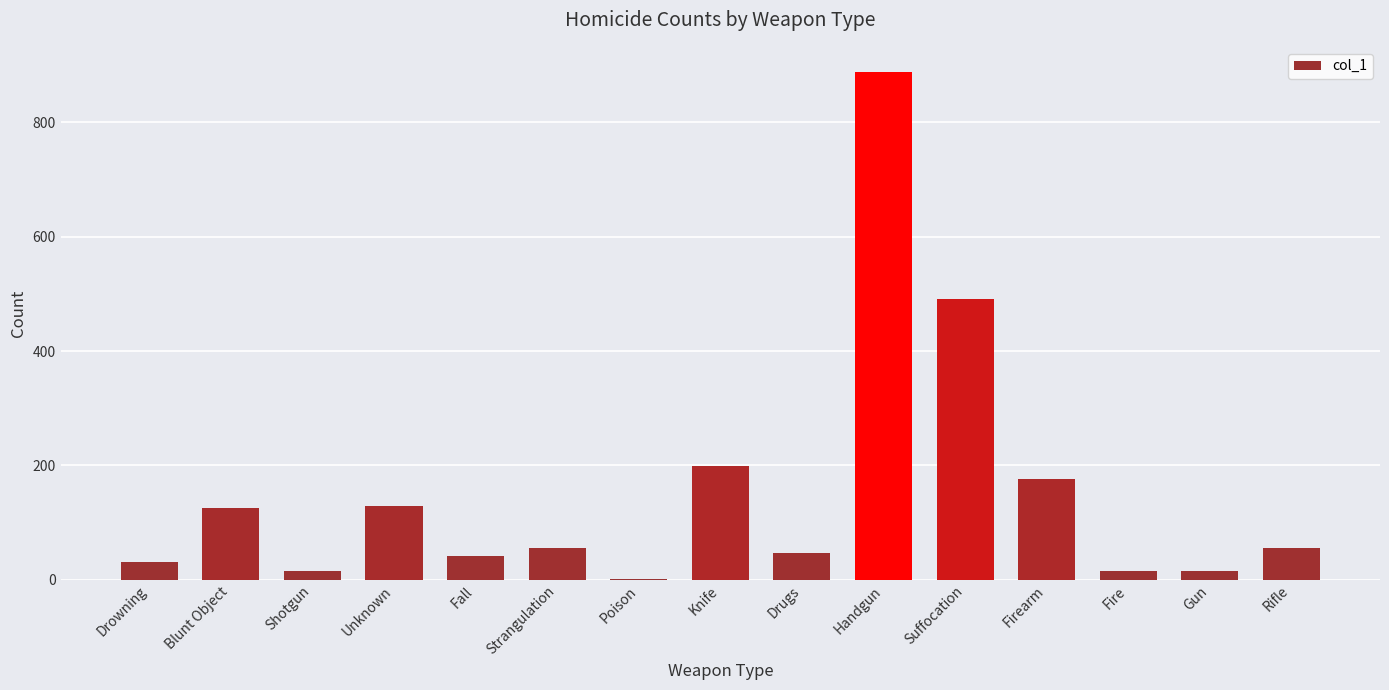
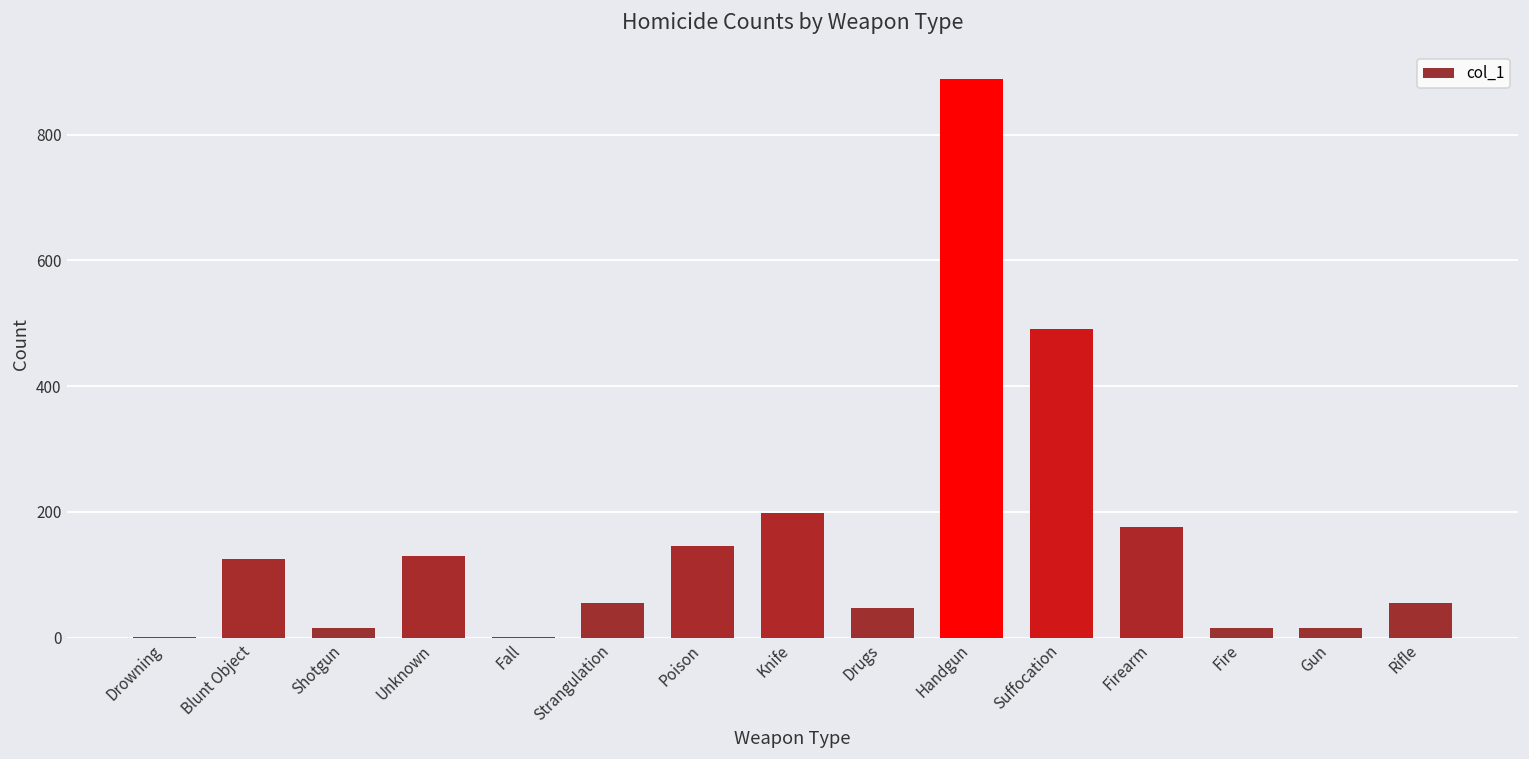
  {
-   "Drowning": 30,
+   "Drowning": 0,
    "Blunt Object": 130,
    "Shotgun": 20,
    "Unknown": 130,
-   "Fall": 40,
+   "Fall": 0,
    "Strangulation": 60,
-   "Poison": 0,
+   "Poison": 150,
    "Knife": 200,
    "Drugs": 50,
    "Handgun": 890,
    "Suffocation": 490,
    "Firearm": 180,
    "Fire": 20,
    "Gun": 20,
    "Rifle": 60
  }
